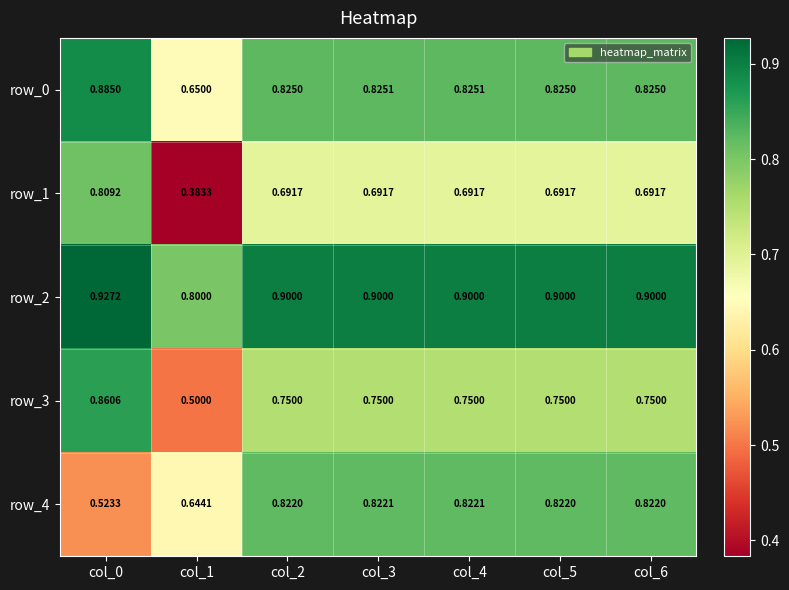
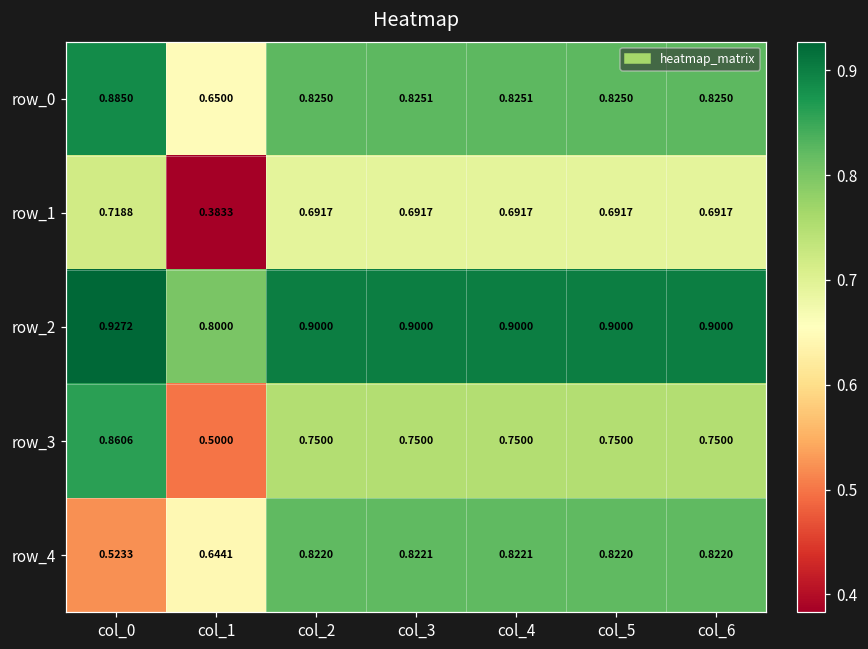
  {
    "row_0": {
      "col_0": 0.8850,
      "col_1": 0.6500,
      "col_2": 0.8250,
      "col_3": 0.8251,
      "col_4": 0.8251,
      "col_5": 0.8250,
      "col_6": 0.8250
    },
    "row_1": {
-     "col_0": 0.8092,
+     "col_0": 0.7188,
      "col_1": 0.3833,
      "col_2": 0.6917,
      "col_3": 0.6917,
      "col_4": 0.6917,
      "col_5": 0.6917,
      "col_6": 0.6917
    },
    "row_2": {
      "col_0": 0.9272,
      "col_1": 0.8000,
      "col_2": 0.9000,
      "col_3": 0.9000,
      "col_4": 0.9000,
      "col_5": 0.9000,
      "col_6": 0.9000
    },
    "row_3": {
      "col_0": 0.8606,
      "col_1": 0.5000,
      "col_2": 0.7500,
      "col_3": 0.7500,
      "col_4": 0.7500,
      "col_5": 0.7500,
      "col_6": 0.7500
    },
    "row_4": {
      "col_0": 0.5233,
      "col_1": 0.6441,
      "col_2": 0.8220,
      "col_3": 0.8221,
      "col_4": 0.8221,
      "col_5": 0.8220,
      "col_6": 0.8220
    }
  }
